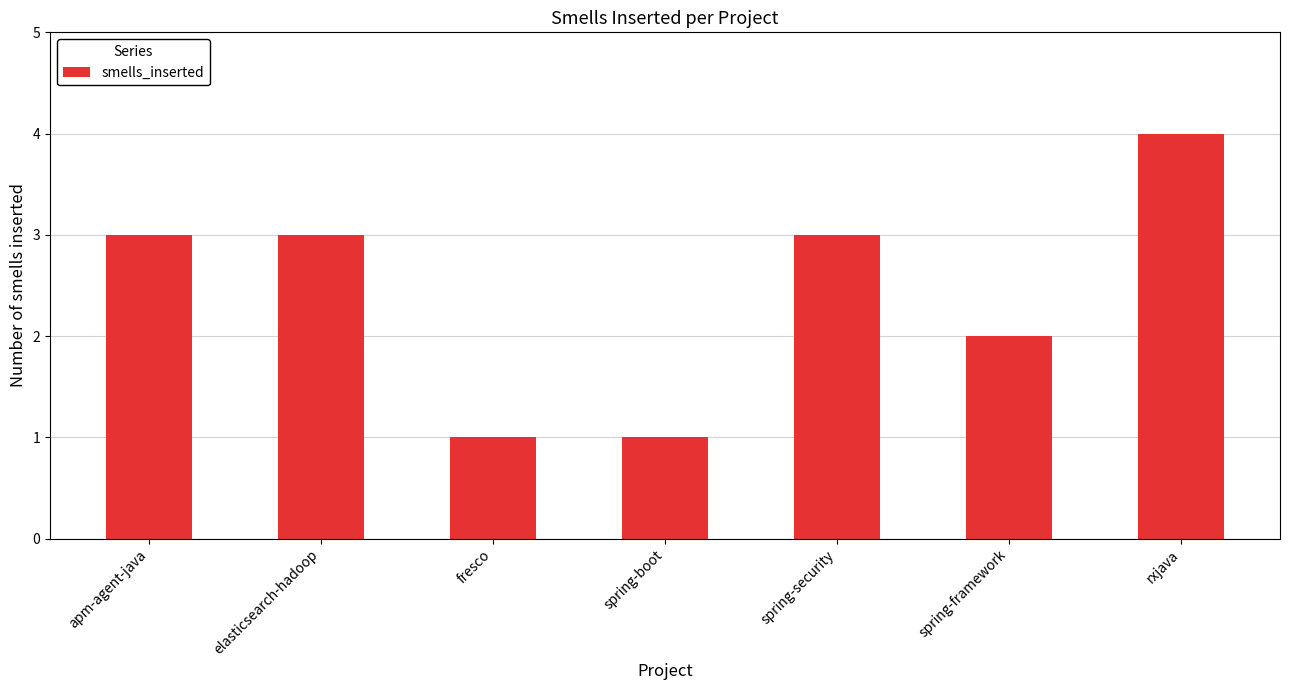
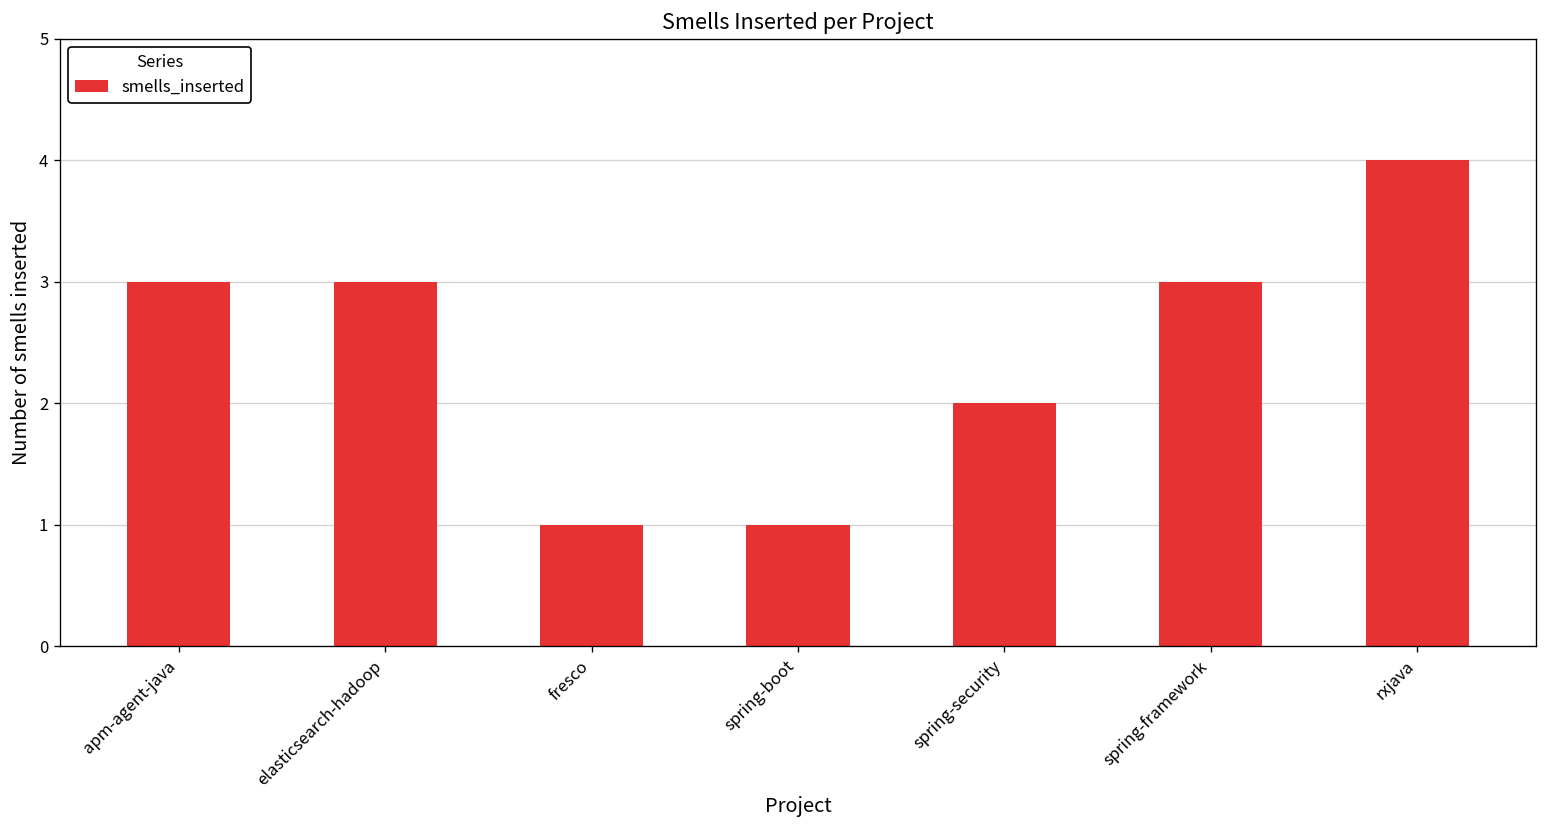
  {
    "apm-agent-java": 3,
    "elasticsearch-hadoop": 3,
    "fresco": 1,
    "spring-boot": 1,
-   "spring-security": 3,
-   "spring-framework": 2,
+   "spring-security": 2,
+   "spring-framework": 3,
    "rxjava": 4
  }
